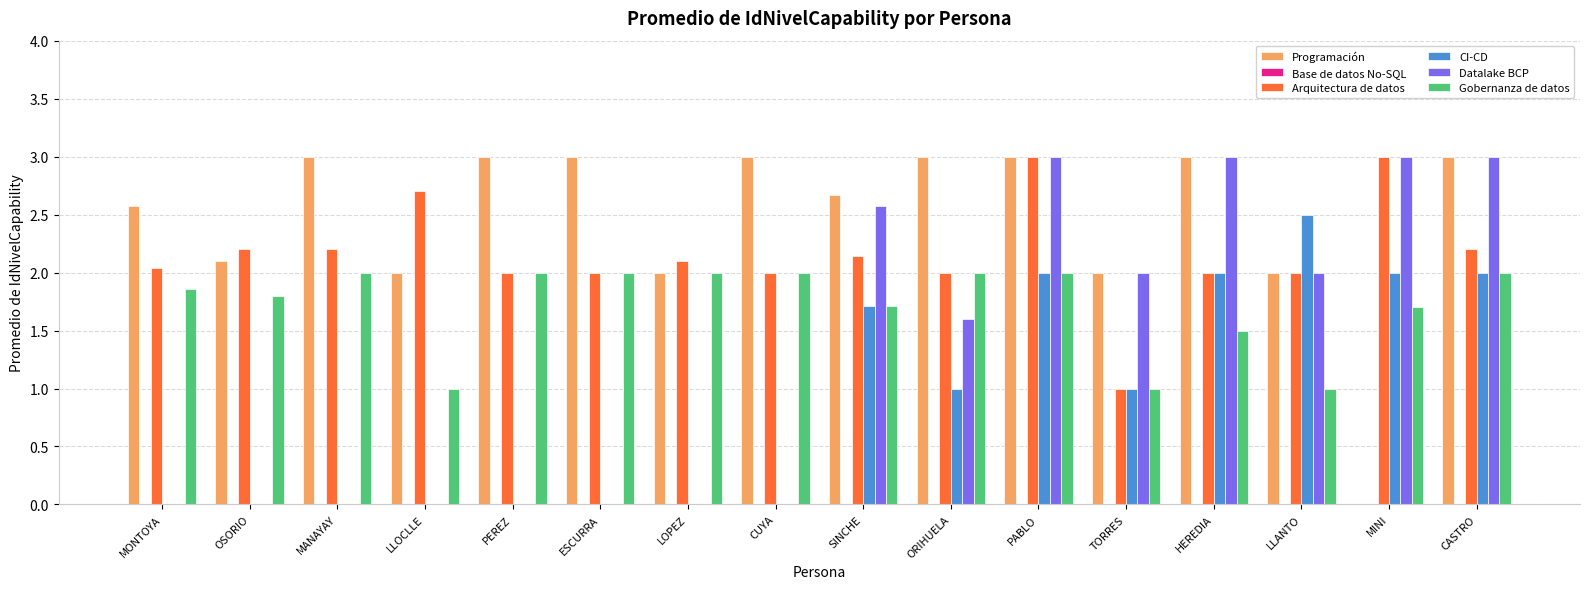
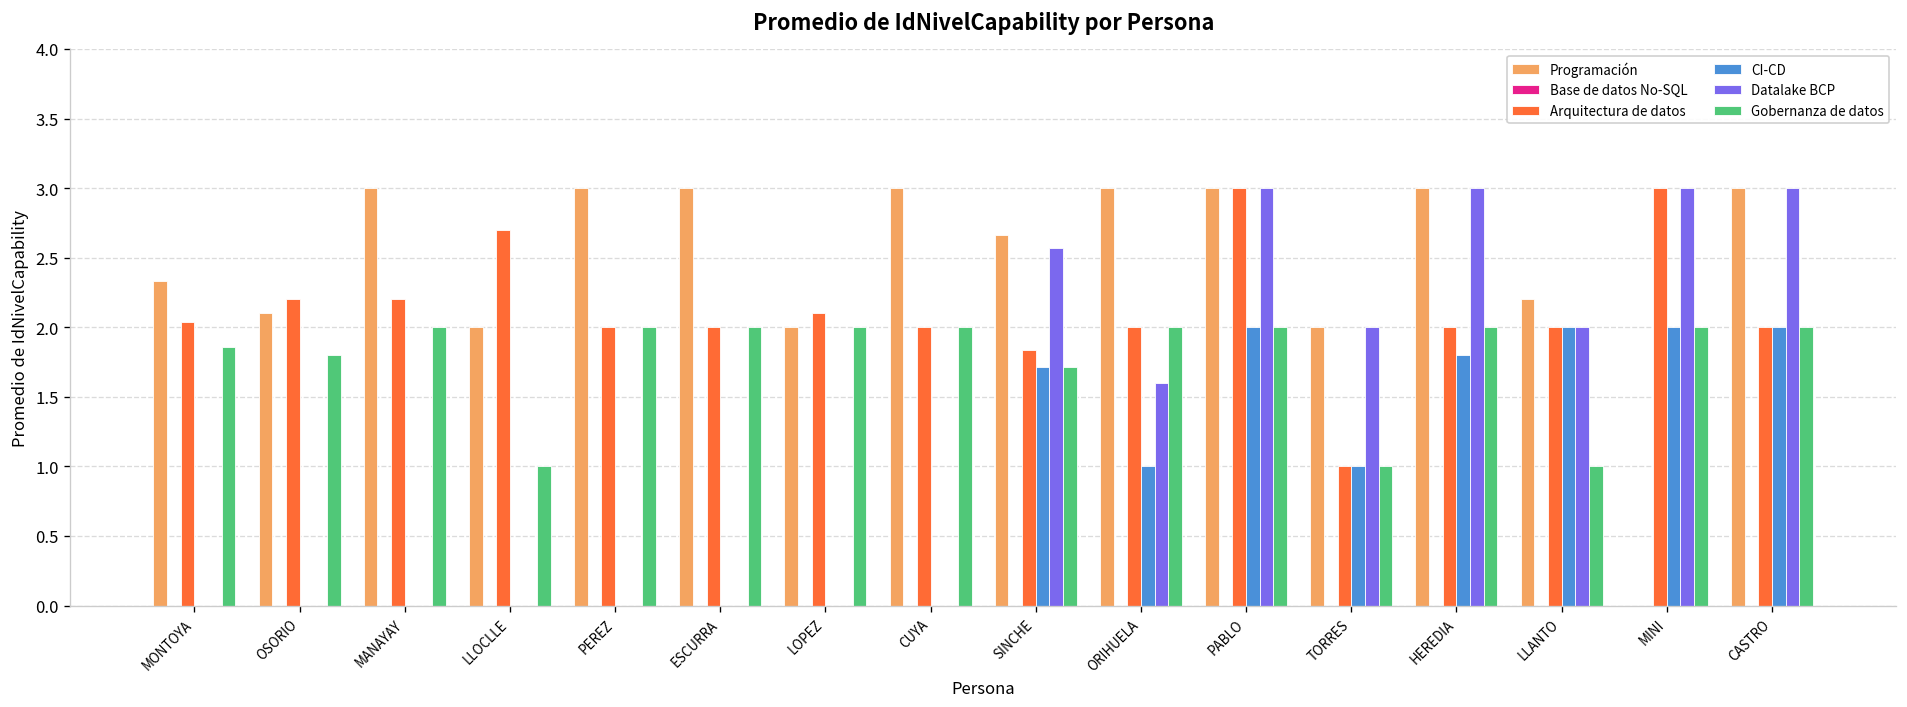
  {
    "Programación": {
-     "MONTOYA": 2.57,
+     "MONTOYA": 2.33,
      "OSORIO": 2.10,
      "MANAYAY": 3.00,
      "LLOCLLE": 2.00,
      "PEREZ": 3.00,
      "ESCURRA": 3.00,
      "LOPEZ": 2.00,
      "CUYA": 3.00,
      "SINCHE": 2.67,
      "ORIHUELA": 3.00,
      "PABLO": 3.00,
      "TORRES": 2.00,
      "HEREDIA": 3.00,
-     "LLANTO": 2.0,
+     "LLANTO": 2.2,
      "MINI": 0.00,
      "CASTRO": 3.00
    },
    "Base de datos No-SQL": {
      "MONTOYA": 0.00,
      "OSORIO": 0.00,
      "MANAYAY": 0.00,
      "LLOCLLE": 0.00,
      "PEREZ": 0.00,
      "ESCURRA": 0.00,
      "LOPEZ": 0.00,
      "CUYA": 0.00,
      "SINCHE": 0.00,
      "ORIHUELA": 0.00,
      "PABLO": 0.00,
      "TORRES": 0.00,
      "HEREDIA": 0.00,
      "LLANTO": 0.00,
      "MINI": 0.00,
      "CASTRO": 0.00
    },
    "Arquitectura de datos": {
      "MONTOYA": 2.04,
      "OSORIO": 2.20,
      "MANAYAY": 2.20,
      "LLOCLLE": 2.70,
      "PEREZ": 2.00,
      "ESCURRA": 2.00,
      "LOPEZ": 2.10,
      "CUYA": 2.00,
-     "SINCHE": 2.14,
+     "SINCHE": 1.84,
      "ORIHUELA": 2.00,
      "PABLO": 3.00,
      "TORRES": 1.00,
      "HEREDIA": 2.00,
      "LLANTO": 2.00,
      "MINI": 3.00,
-     "CASTRO": 2.2
+     "CASTRO": 2.0
    },
    "CI-CD": {
      "MONTOYA": 0.0,
      "OSORIO": 0.0,
      "MANAYAY": 0.0,
      "LLOCLLE": 0.0,
      "PEREZ": 0.0,
      "ESCURRA": 0.0,
      "LOPEZ": 0.0,
      "CUYA": 0.0,
      "SINCHE": 1.7,
      "ORIHUELA": 1.0,
      "PABLO": 2.0,
      "TORRES": 1.0,
-     "HEREDIA": 2.0,
-     "LLANTO": 2.5,
+     "HEREDIA": 1.8,
+     "LLANTO": 2.0,
      "MINI": 2.0,
      "CASTRO": 2.0
    },
    "Datalake BCP": {
      "MONTOYA": 0.00,
      "OSORIO": 0.00,
      "MANAYAY": 0.00,
      "LLOCLLE": 0.00,
      "PEREZ": 0.00,
      "ESCURRA": 0.00,
      "LOPEZ": 0.00,
      "CUYA": 0.00,
      "SINCHE": 2.57,
      "ORIHUELA": 1.60,
      "PABLO": 3.00,
      "TORRES": 2.00,
      "HEREDIA": 3.00,
      "LLANTO": 2.00,
      "MINI": 3.00,
      "CASTRO": 3.00
    },
    "Gobernanza de datos": {
      "MONTOYA": 1.86,
      "OSORIO": 1.8,
      "MANAYAY": 2.0,
      "LLOCLLE": 1.0,
      "PEREZ": 2.0,
      "ESCURRA": 2.0,
      "LOPEZ": 2.0,
      "CUYA": 2.0,
      "SINCHE": 1.7,
      "ORIHUELA": 2.0,
      "PABLO": 2.0,
      "TORRES": 1.0,
-     "HEREDIA": 1.5,
+     "HEREDIA": 2.0,
      "LLANTO": 1.0,
-     "MINI": 1.7,
+     "MINI": 2.0,
      "CASTRO": 2.0
    }
  }
